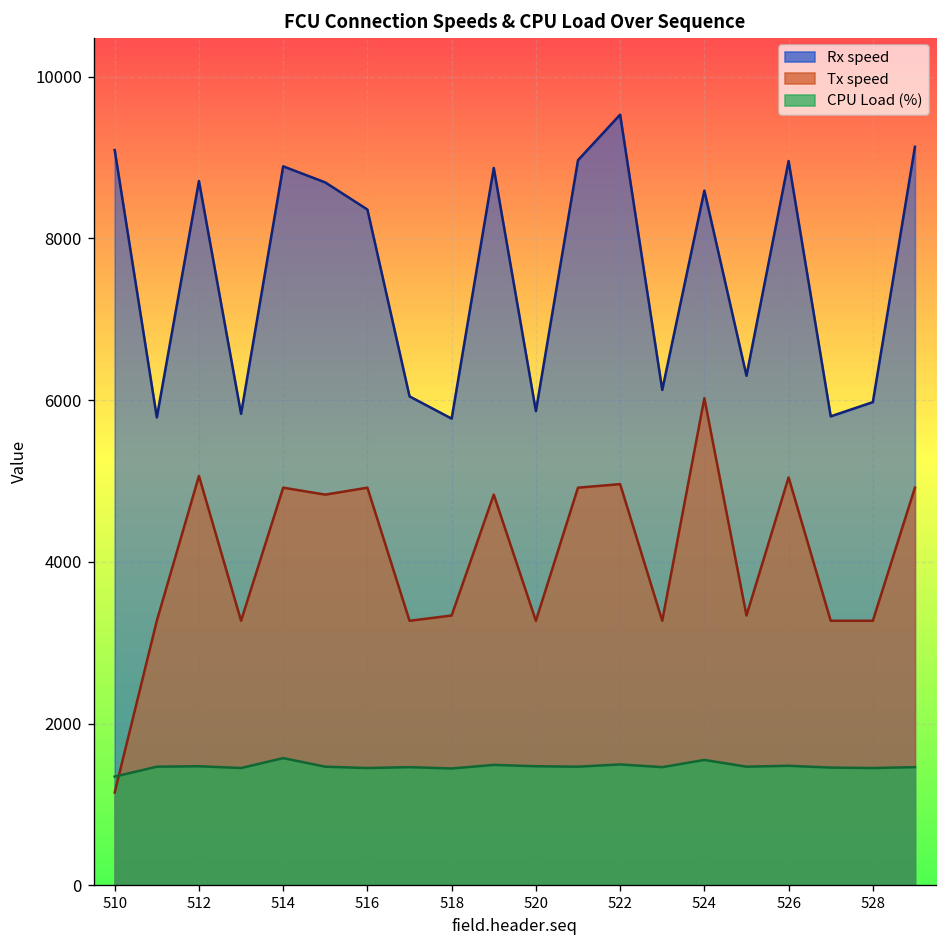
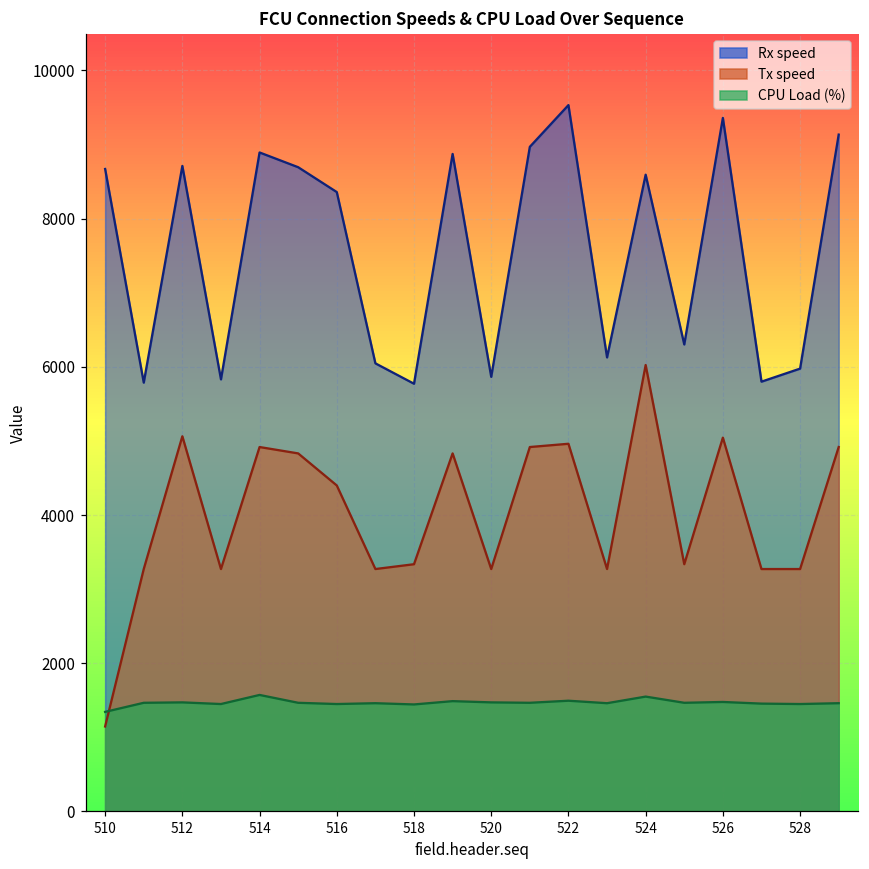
  {
    "Rx speed": {
-     "510": 9100,
+     "510": 8700,
      "512": 8700,
      "514": 8900,
      "516": 8400,
      "518": 5800,
      "520": 5900,
      "522": 9500,
      "524": 8600,
-     "526": 9000,
+     "526": 9400,
      "528": 6000
    },
    "Tx speed": {
      "510": 1100,
      "512": 5100,
      "514": 4900,
-     "516": 4900,
+     "516": 4400,
      "518": 3300,
      "520": 3300,
      "522": 5000,
      "524": 6000,
      "526": 5000,
      "528": 3300
    },
    "CPU Load (%)": {
      "510": 1300,
      "512": 1500,
      "514": 1600,
      "516": 1400,
      "518": 1400,
      "520": 1500,
      "522": 1500,
      "524": 1600,
      "526": 1500,
      "528": 1400
    }
  }
